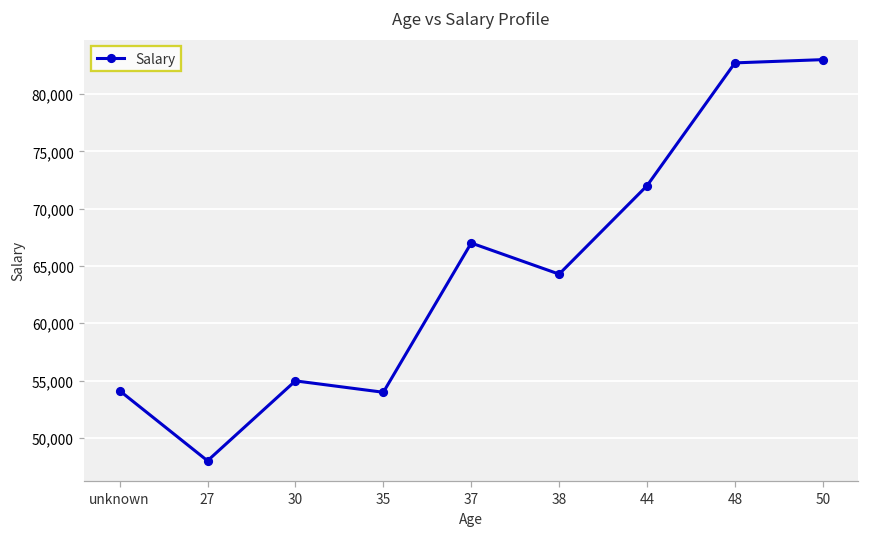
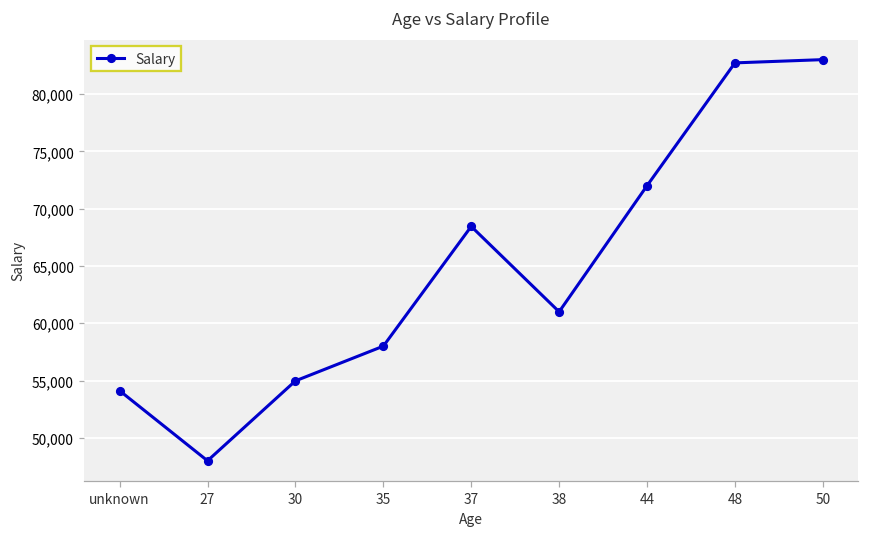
  {
    "unknown": "54,100",
    "27": "48,000",
    "30": "55,000",
-   "35": "54,000",
-   "37": "67,000",
-   "38": "64,300",
+   "35": "58,000",
+   "37": "68,400",
+   "38": "61,000",
    "44": "72,000",
    "48": "82,700",
    "50": "83,000"
  }
